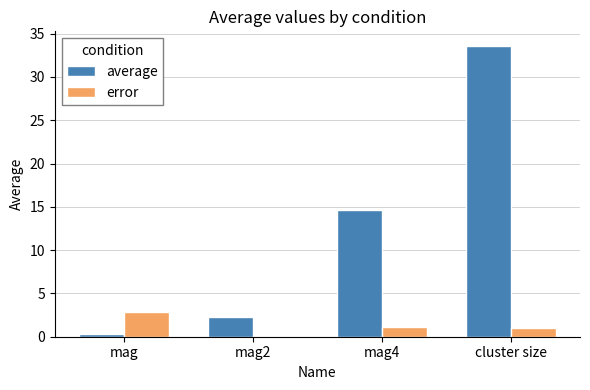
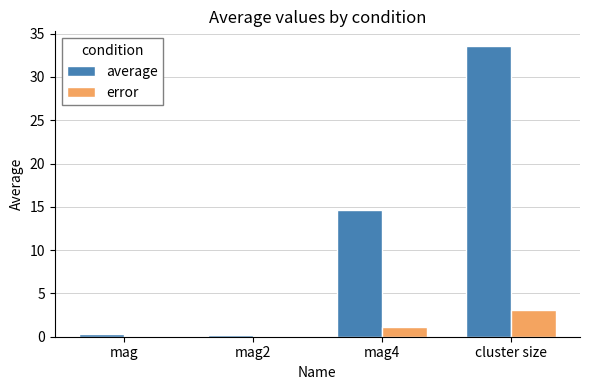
  {
    "average": {
      "mag": 0,
-     "mag2": 2,
+     "mag2": 0,
      "mag4": 15,
      "cluster size": 34
    },
    "error": {
-     "mag": 3,
+     "mag": 0,
      "mag4": 1,
-     "cluster size": 1
+     "cluster size": 3
    }
  }
